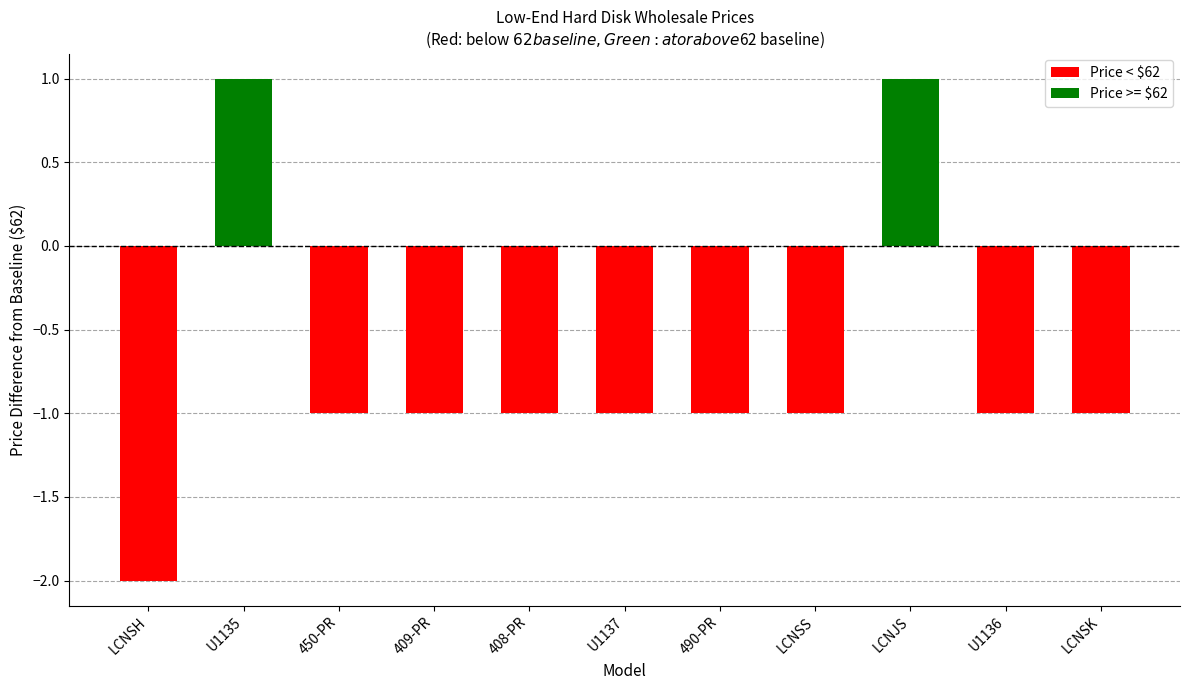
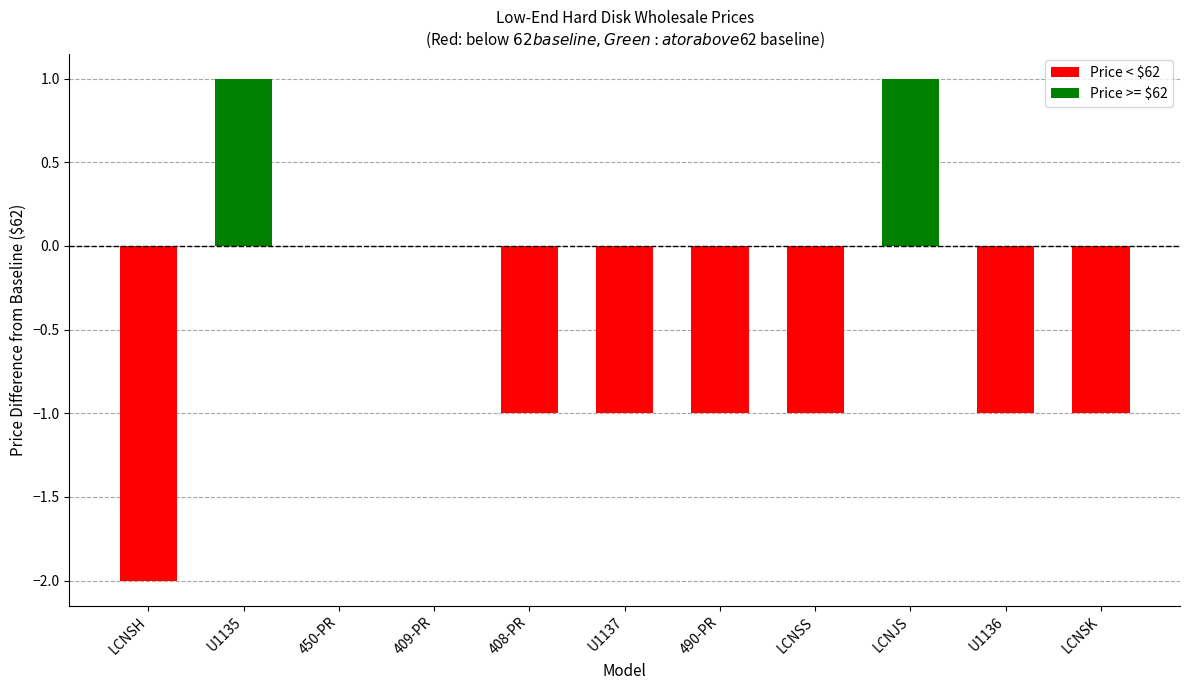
  {
    "LCNSH": -2.00,
    "U1135": 1.00,
-   "450-PR": -1.00,
-   "409-PR": -1.00,
+   "450-PR": 0.00,
+   "409-PR": 0.00,
    "408-PR": -1.00,
    "U1137": -1.00,
    "490-PR": -1.00,
    "LCNSS": -1.00,
    "LCNJS": 1.00,
    "U1136": -1.00,
    "LCNSK": -1.00
  }
